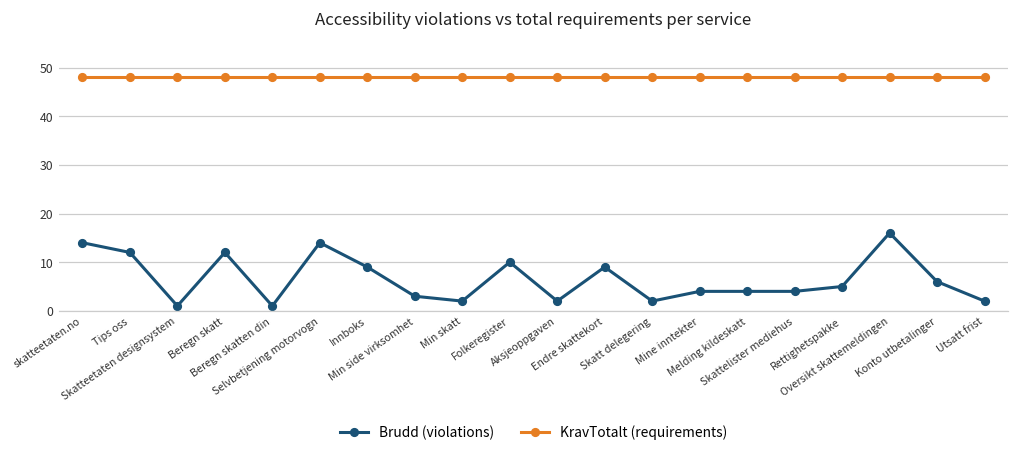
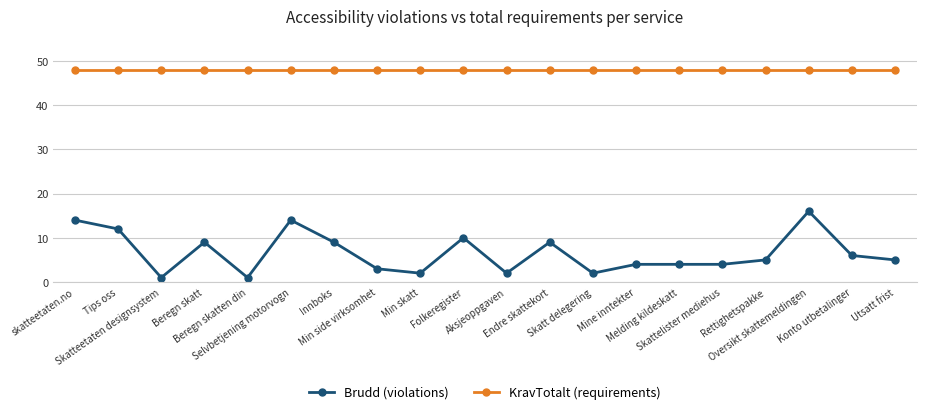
  {
    "Brudd (violations)": {
      "skatteetaten.no": 14,
      "Tips oss": 12,
      "Skatteetaten designsystem": 1,
-     "Beregn skatt": 12,
+     "Beregn skatt": 9,
      "Beregn skatten din": 1,
      "Selvbetjening motorvogn": 14,
      "Innboks": 9,
      "Min side virksomhet": 3,
      "Min skatt": 2,
      "Folkeregister": 10,
      "Aksjeoppgaven": 2,
      "Endre skattekort": 9,
      "Skatt delegering": 2,
      "Mine inntekter": 4,
      "Melding kildeskatt": 4,
      "Skattelister mediehus": 4,
      "Rettighetspakke": 5,
      "Oversikt skattemeldingen": 16,
      "Konto utbetalinger": 6,
-     "Utsatt frist": 2
+     "Utsatt frist": 5
    },
    "KravTotalt (requirements)": {
      "skatteetaten.no": 48,
      "Tips oss": 48,
      "Skatteetaten designsystem": 48,
      "Beregn skatt": 48,
      "Beregn skatten din": 48,
      "Selvbetjening motorvogn": 48,
      "Innboks": 48,
      "Min side virksomhet": 48,
      "Min skatt": 48,
      "Folkeregister": 48,
      "Aksjeoppgaven": 48,
      "Endre skattekort": 48,
      "Skatt delegering": 48,
      "Mine inntekter": 48,
      "Melding kildeskatt": 48,
      "Skattelister mediehus": 48,
      "Rettighetspakke": 48,
      "Oversikt skattemeldingen": 48,
      "Konto utbetalinger": 48,
      "Utsatt frist": 48
    }
  }
